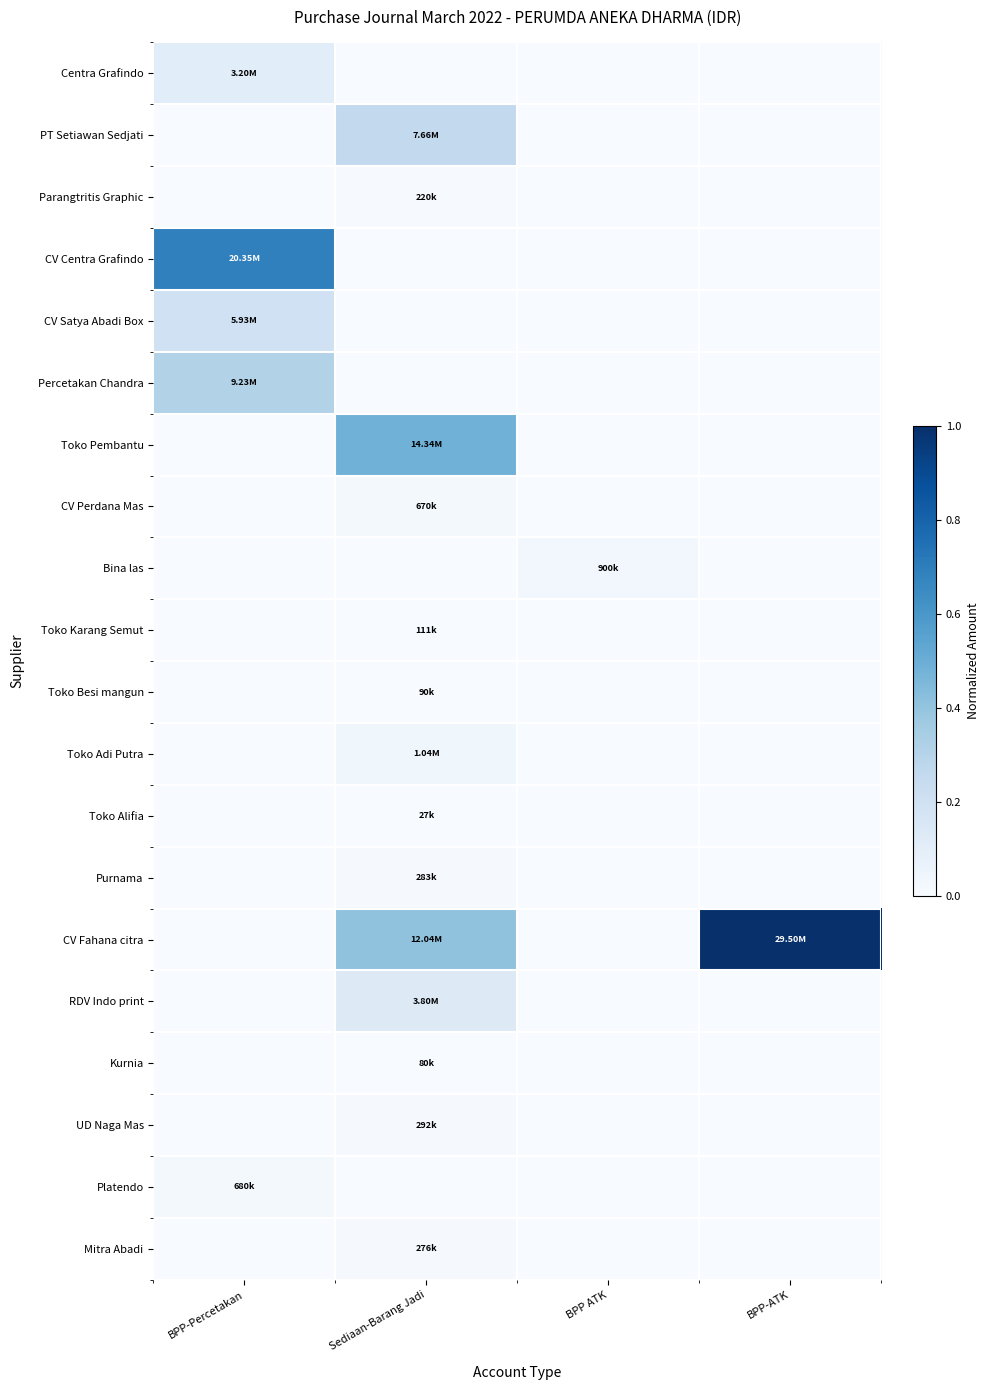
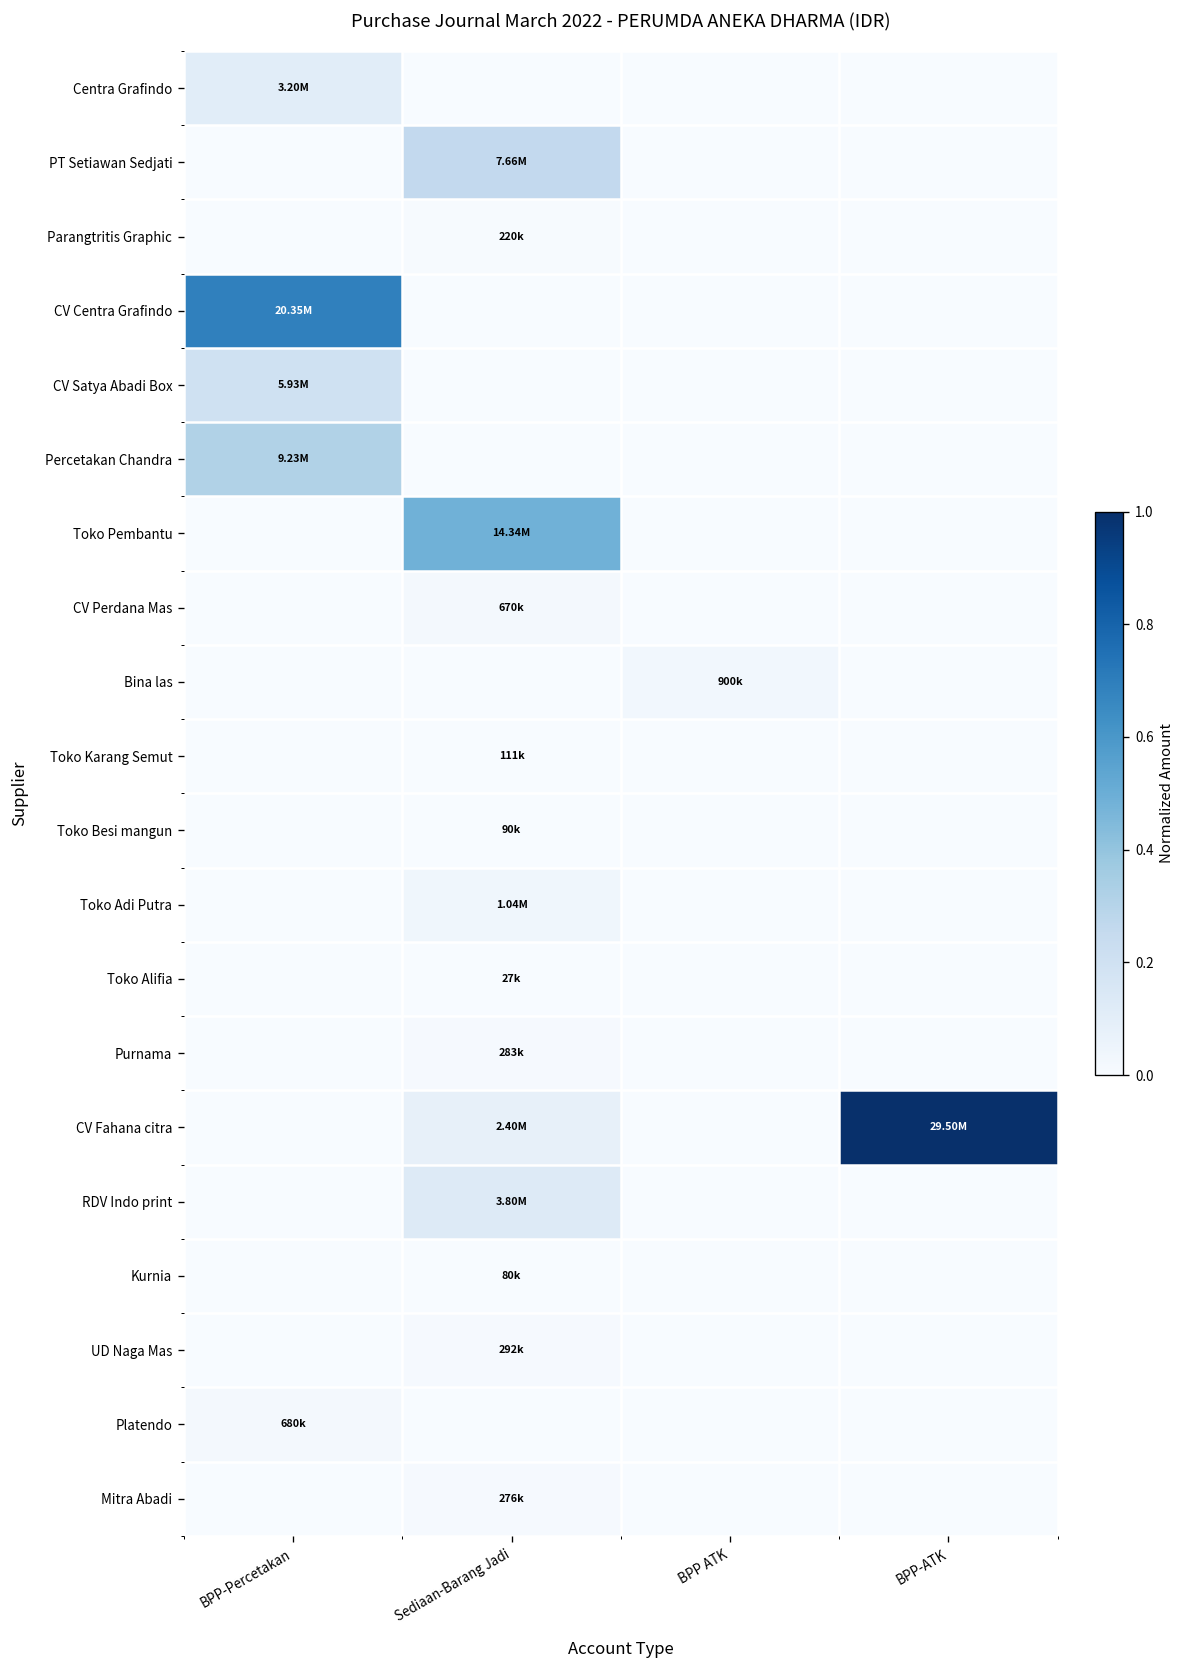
  {
    "Centra Grafindo": {
      "BPP-Percetakan": "3.20M"
    },
    "PT Setiawan Sedjati": {
      "Sediaan-Barang Jadi": "7.66M"
    },
    "Parangtritis Graphic": {
      "Sediaan-Barang Jadi": "220k"
    },
    "CV Centra Grafindo": {
      "BPP-Percetakan": "20.35M"
    },
    "CV Satya Abadi Box": {
      "BPP-Percetakan": "5.93M"
    },
    "Percetakan Chandra": {
      "BPP-Percetakan": "9.23M"
    },
    "Toko Pembantu": {
      "Sediaan-Barang Jadi": "14.34M"
    },
    "CV Perdana Mas": {
      "Sediaan-Barang Jadi": "670k"
    },
    "Bina las": {
      "BPP ATK": "900k"
    },
    "Toko Karang Semut": {
      "Sediaan-Barang Jadi": "111k"
    },
    "Toko Besi mangun": {
      "Sediaan-Barang Jadi": "90k"
    },
    "Toko Adi Putra": {
      "Sediaan-Barang Jadi": "1.04M"
    },
    "Toko Alifia": {
      "Sediaan-Barang Jadi": "27k"
    },
    "Purnama": {
      "Sediaan-Barang Jadi": "283k"
    },
    "CV Fahana citra": {
-     "Sediaan-Barang Jadi": "12.04M",
+     "Sediaan-Barang Jadi": "2.40M",
      "BPP-ATK": "29.50M"
    },
    "RDV Indo print": {
      "Sediaan-Barang Jadi": "3.80M"
    },
    "Kurnia": {
      "Sediaan-Barang Jadi": "80k"
    },
    "UD Naga Mas": {
      "Sediaan-Barang Jadi": "292k"
    },
    "Platendo": {
      "BPP-Percetakan": "680k"
    },
    "Mitra Abadi": {
      "Sediaan-Barang Jadi": "276k"
    }
  }
